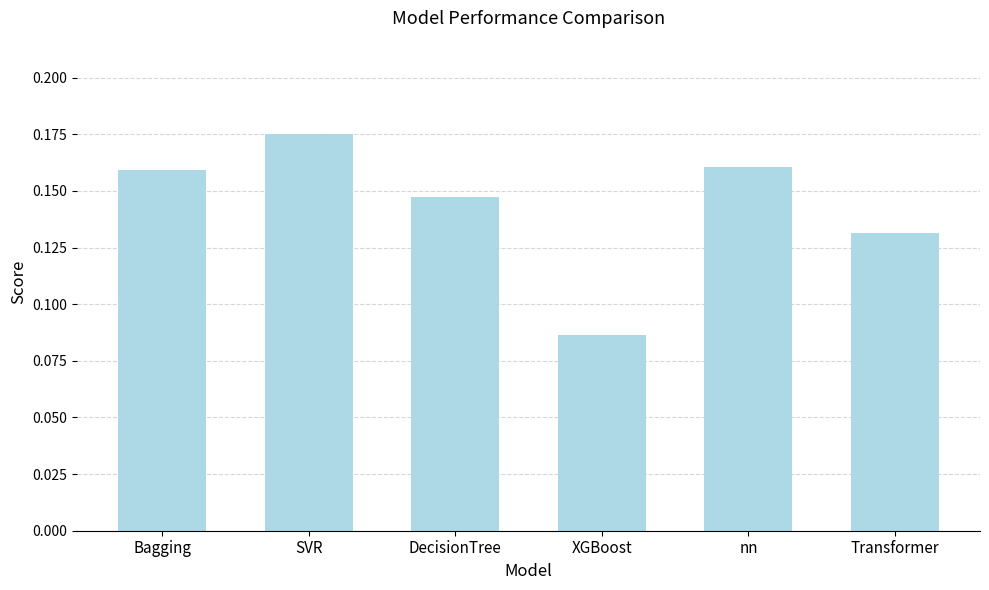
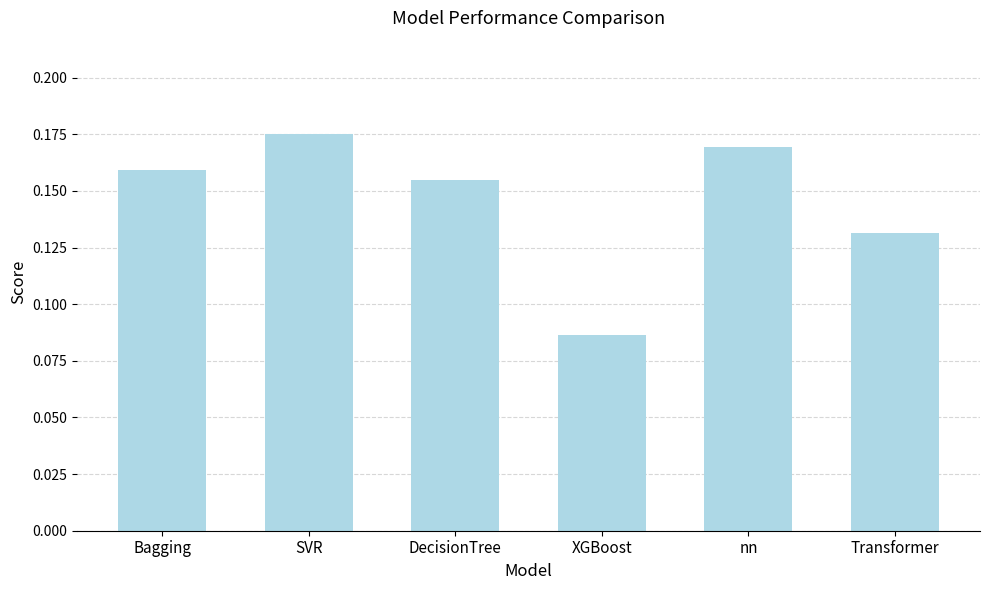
  {
    "Bagging": 0.159,
    "SVR": 0.175,
-   "DecisionTree": 0.147,
+   "DecisionTree": 0.155,
    "XGBoost": 0.086,
-   "nn": 0.161,
+   "nn": 0.169,
    "Transformer": 0.132
  }
